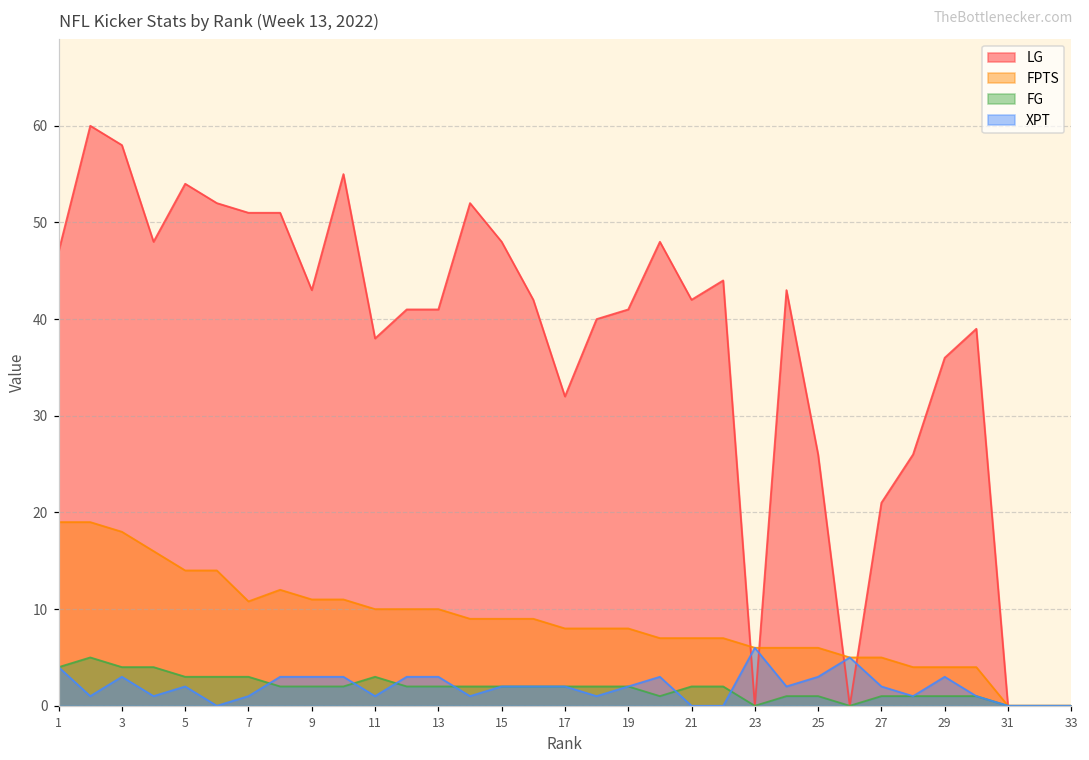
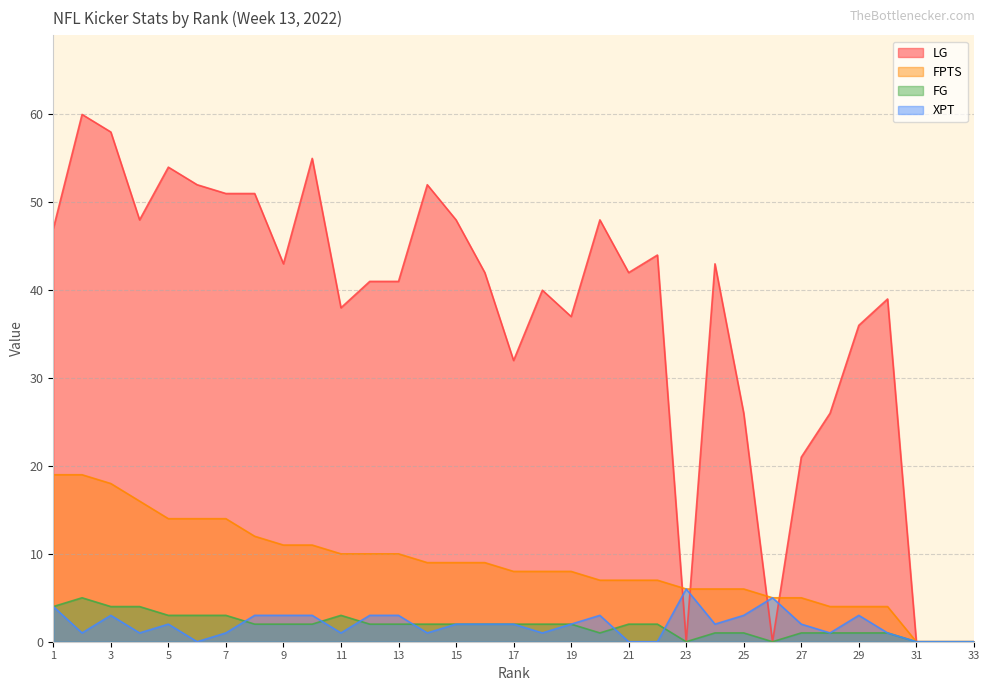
  {
    "LG": {
      "1": 47,
      "3": 58,
      "5": 54,
      "7": 51,
      "9": 43,
      "11": 38,
      "13": 41,
      "15": 48,
      "17": 32,
-     "19": 41,
+     "19": 37,
      "21": 42,
      "25": 26,
      "27": 21,
      "29": 36
    },
    "FPTS": {
      "1": 19,
      "3": 18,
      "5": 14,
-     "7": 11,
+     "7": 14,
      "9": 11,
      "11": 10,
      "13": 10,
      "15": 9,
      "17": 8,
      "19": 8,
      "21": 7,
      "25": 6,
      "27": 5,
      "29": 4
    },
    "FG": {
      "3": 4,
      "5": 3,
      "7": 3,
      "9": 2,
      "11": 3,
      "13": 2,
      "21": 2,
      "25": 1,
      "27": 1,
      "29": 1
    },
    "XPT": {
      "3": 3,
      "5": 2,
      "7": 1,
      "9": 3,
      "11": 1,
      "13": 3,
      "21": 0,
      "25": 3,
      "27": 2,
      "29": 3
    }
  }
